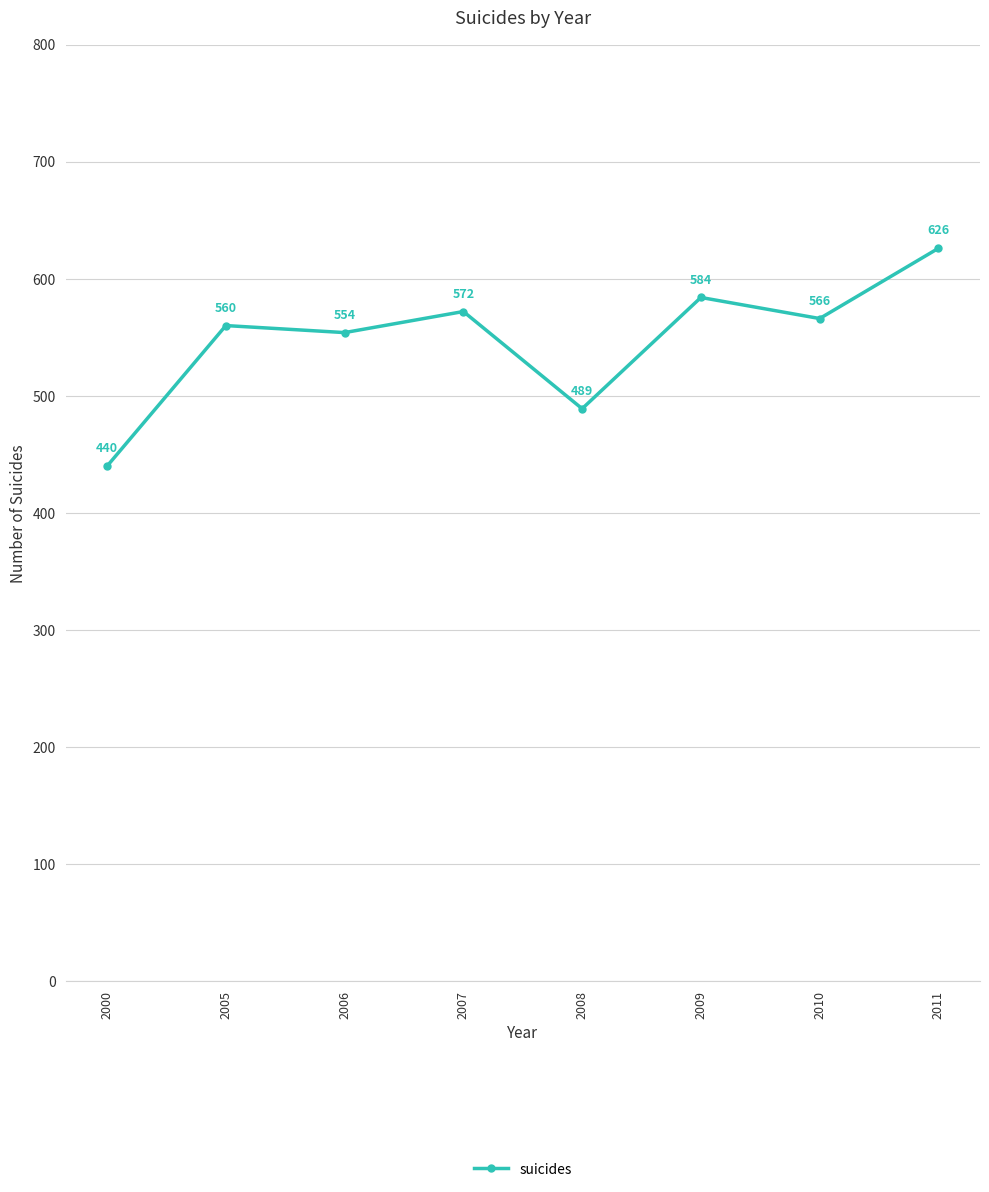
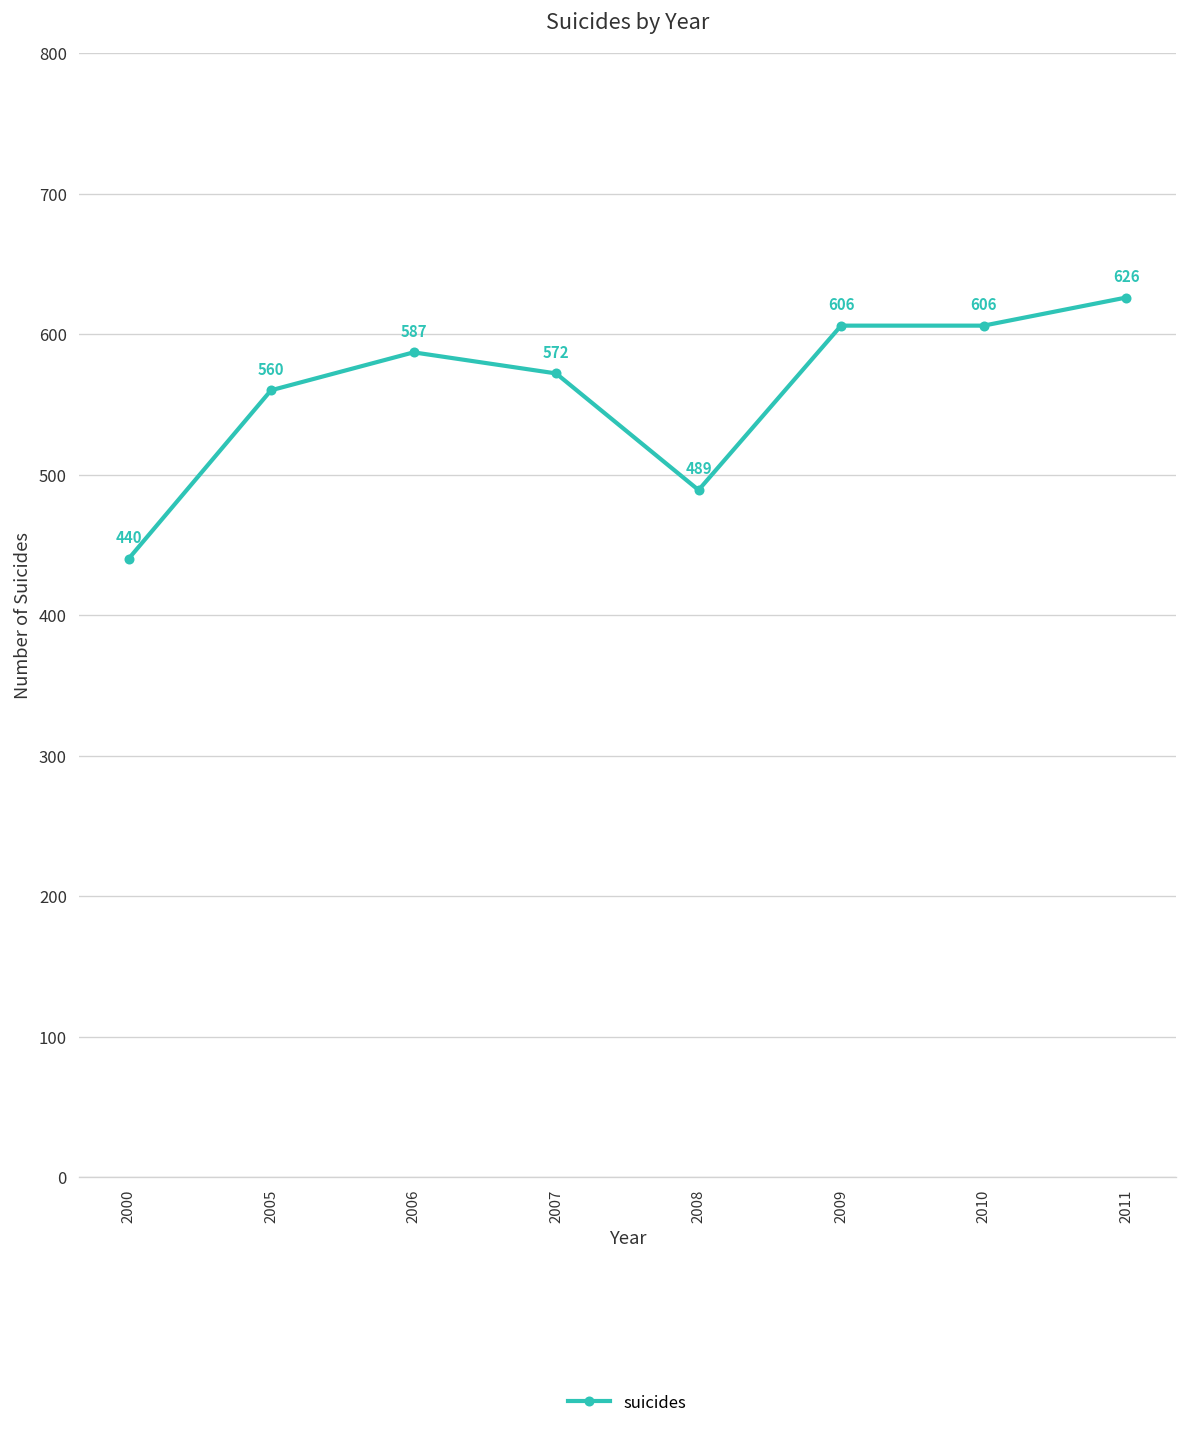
  {
    "2000": 440,
    "2005": 560,
-   "2006": 554,
+   "2006": 587,
    "2007": 572,
    "2008": 489,
-   "2009": 584,
-   "2010": 566,
+   "2009": 606,
+   "2010": 606,
    "2011": 626
  }
